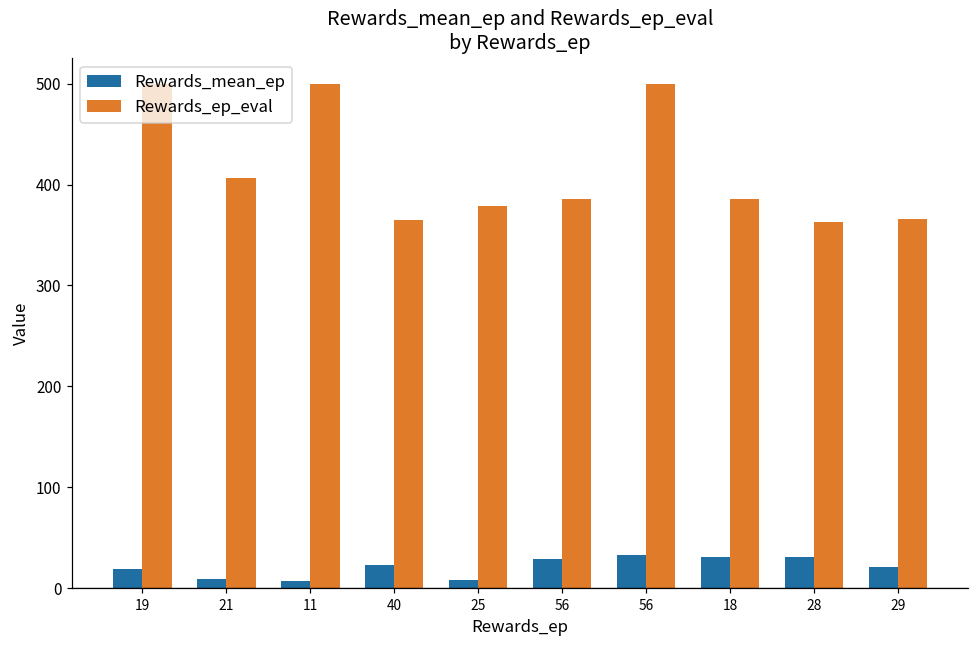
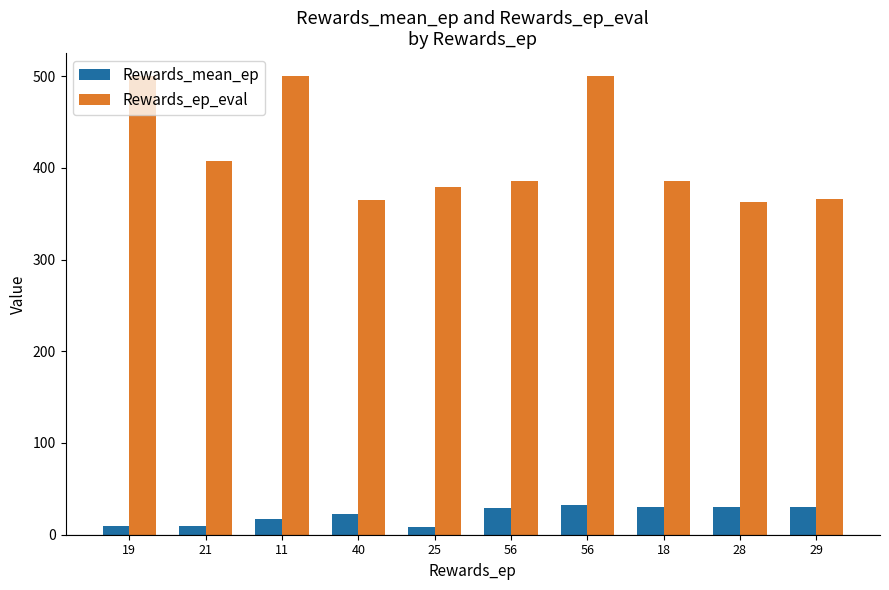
  {
    "Rewards_mean_ep": {
-     "19": 20,
+     "19": 10,
      "21": 10,
-     "11": 10,
+     "11": 20,
      "40": 20,
      "25": 10,
      "18": 30,
      "28": 30,
-     "29": 20
+     "29": 30
    },
    "Rewards_ep_eval": {
      "21": 410,
      "11": 500,
      "40": 370,
      "25": 380,
      "18": 390,
      "28": 360,
      "29": 370
    }
  }
